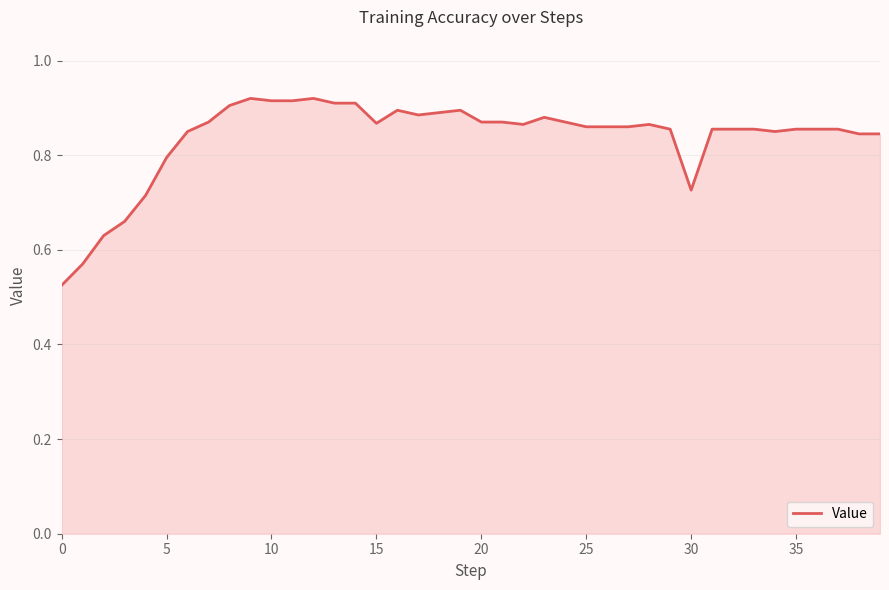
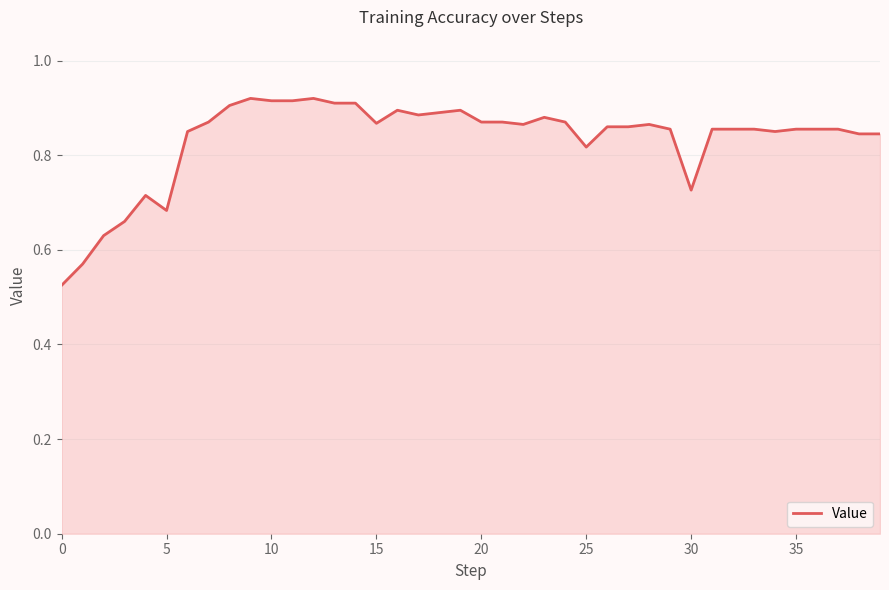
  {
    "0": 0.52,
-   "5": 0.80,
+   "5": 0.68,
    "10": 0.92,
    "15": 0.87,
    "20": 0.87,
-   "25": 0.86,
+   "25": 0.82,
    "30": 0.73,
    "35": 0.86
  }
